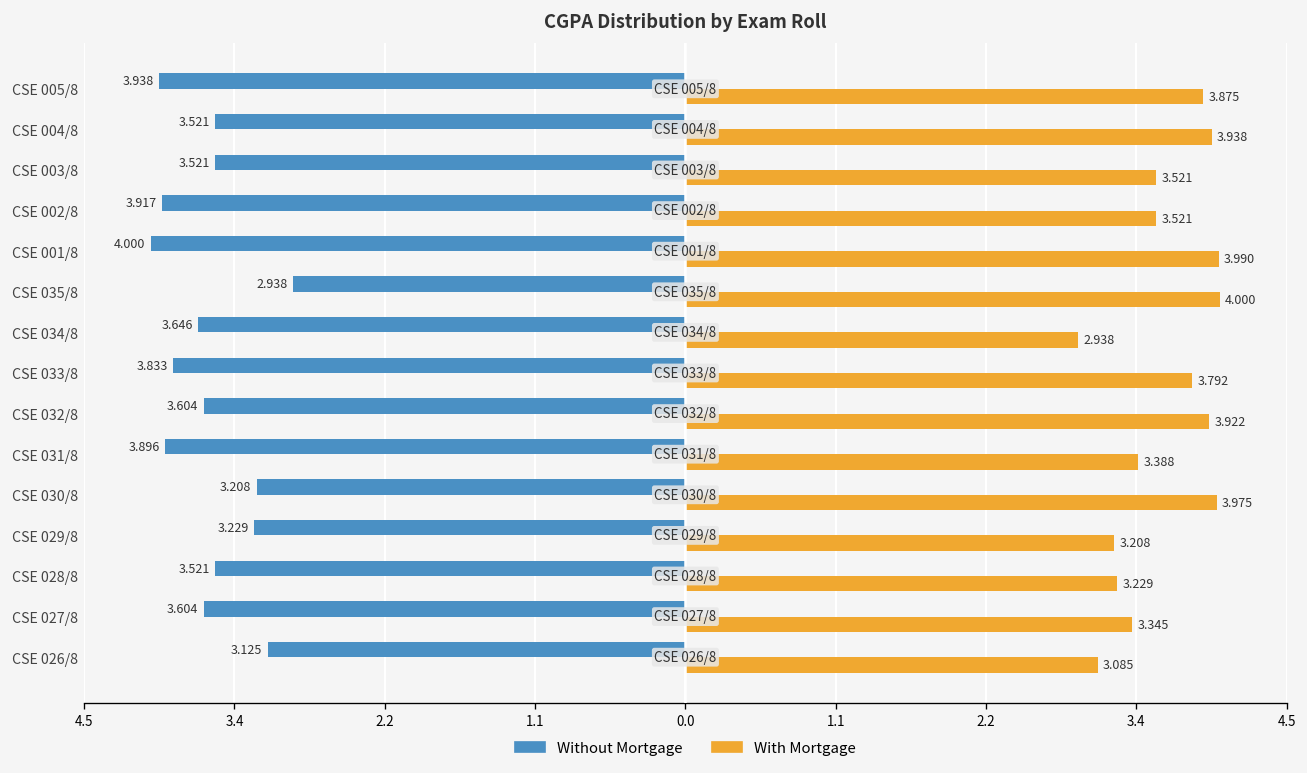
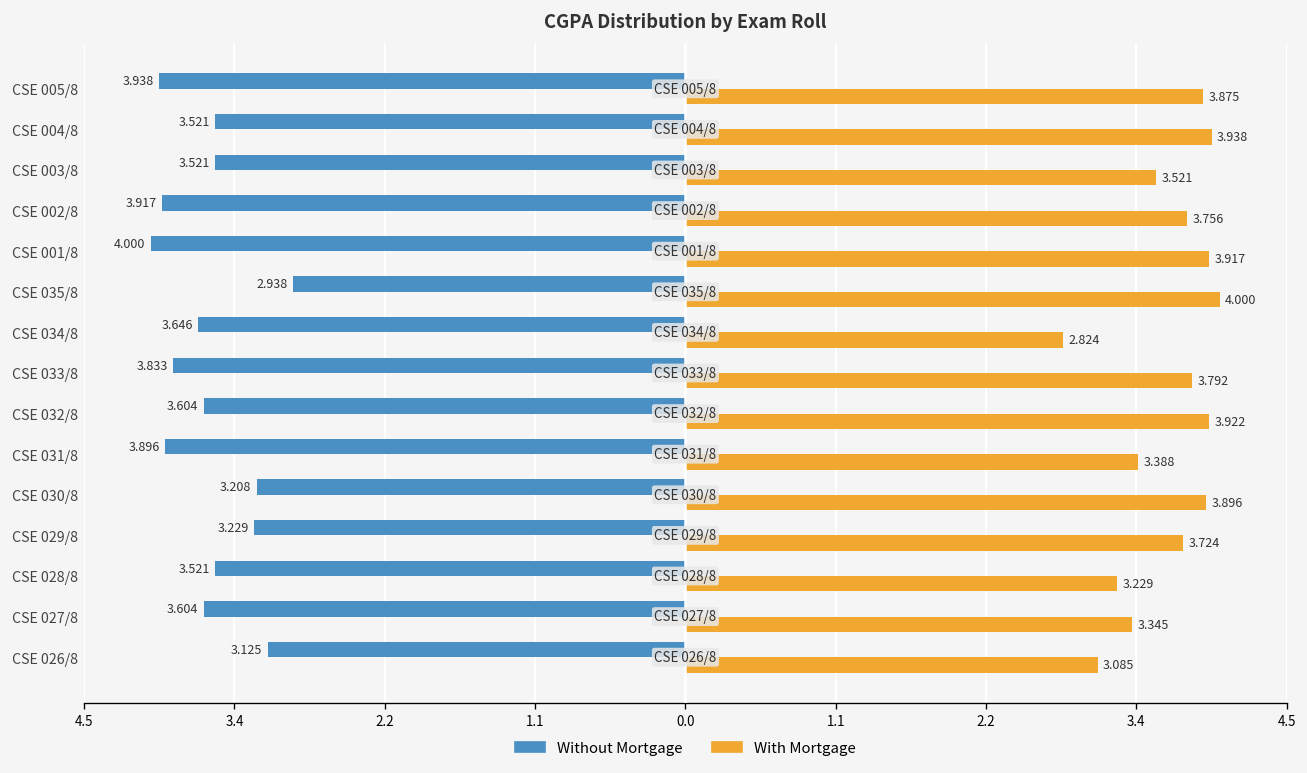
  {
    "With Mortgage": {
      "CSE 005/8": 3.875,
      "CSE 004/8": 3.938,
      "CSE 003/8": 3.521,
-     "CSE 002/8": 3.521,
-     "CSE 001/8": 3.990,
+     "CSE 002/8": 3.756,
+     "CSE 001/8": 3.917,
      "CSE 035/8": 4.000,
-     "CSE 034/8": 2.938,
+     "CSE 034/8": 2.824,
      "CSE 033/8": 3.792,
      "CSE 032/8": 3.922,
      "CSE 031/8": 3.388,
-     "CSE 030/8": 3.975,
-     "CSE 029/8": 3.208,
+     "CSE 030/8": 3.896,
+     "CSE 029/8": 3.724,
      "CSE 028/8": 3.229,
      "CSE 027/8": 3.345,
      "CSE 026/8": 3.085
    }
  }
